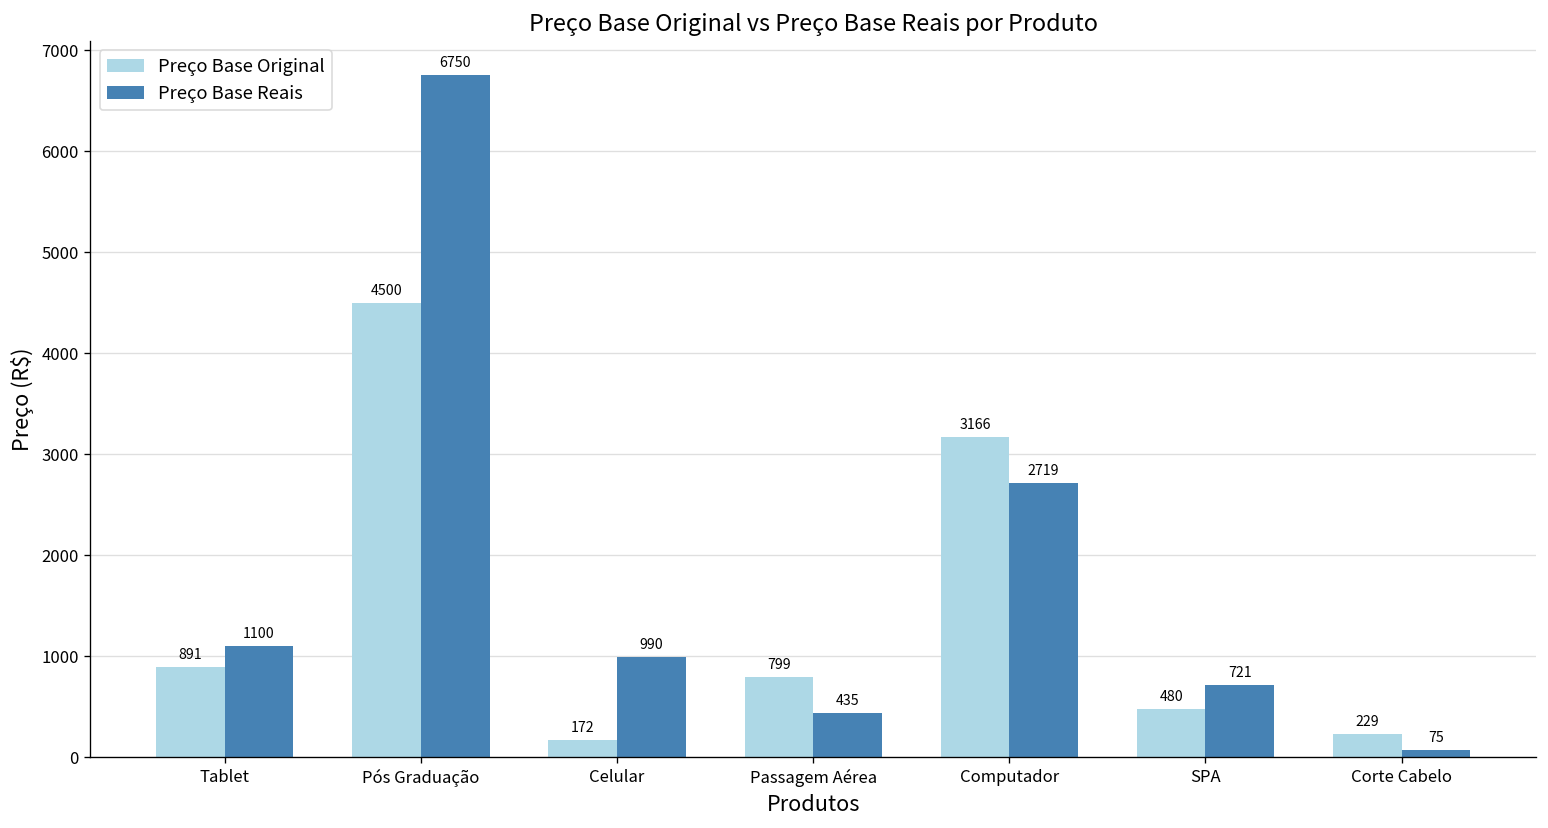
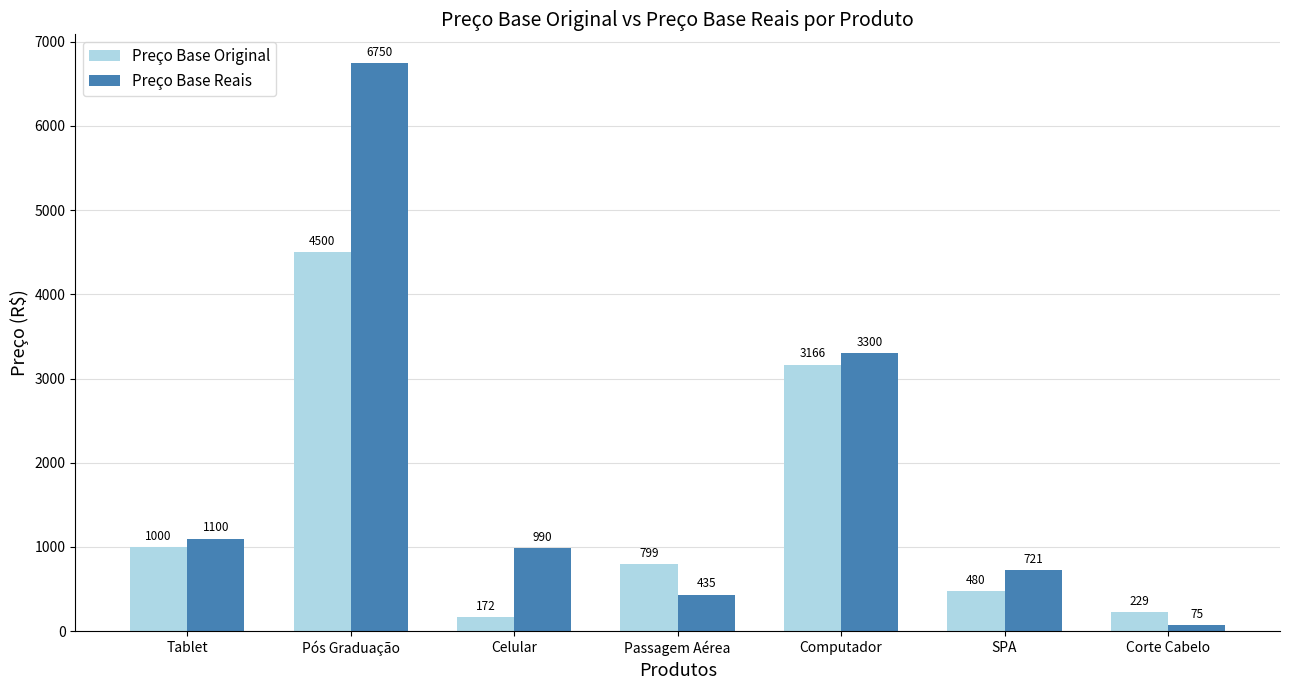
  {
    "Preço Base Original": {
-     "Tablet": 891,
+     "Tablet": 1000,
      "Pós Graduação": 4500,
      "Celular": 172,
      "Passagem Aérea": 799,
      "Computador": 3166,
      "SPA": 480,
      "Corte Cabelo": 229
    },
    "Preço Base Reais": {
      "Tablet": 1100,
      "Pós Graduação": 6750,
      "Celular": 990,
      "Passagem Aérea": 435,
-     "Computador": 2719,
+     "Computador": 3300,
      "SPA": 721,
      "Corte Cabelo": 75
    }
  }
